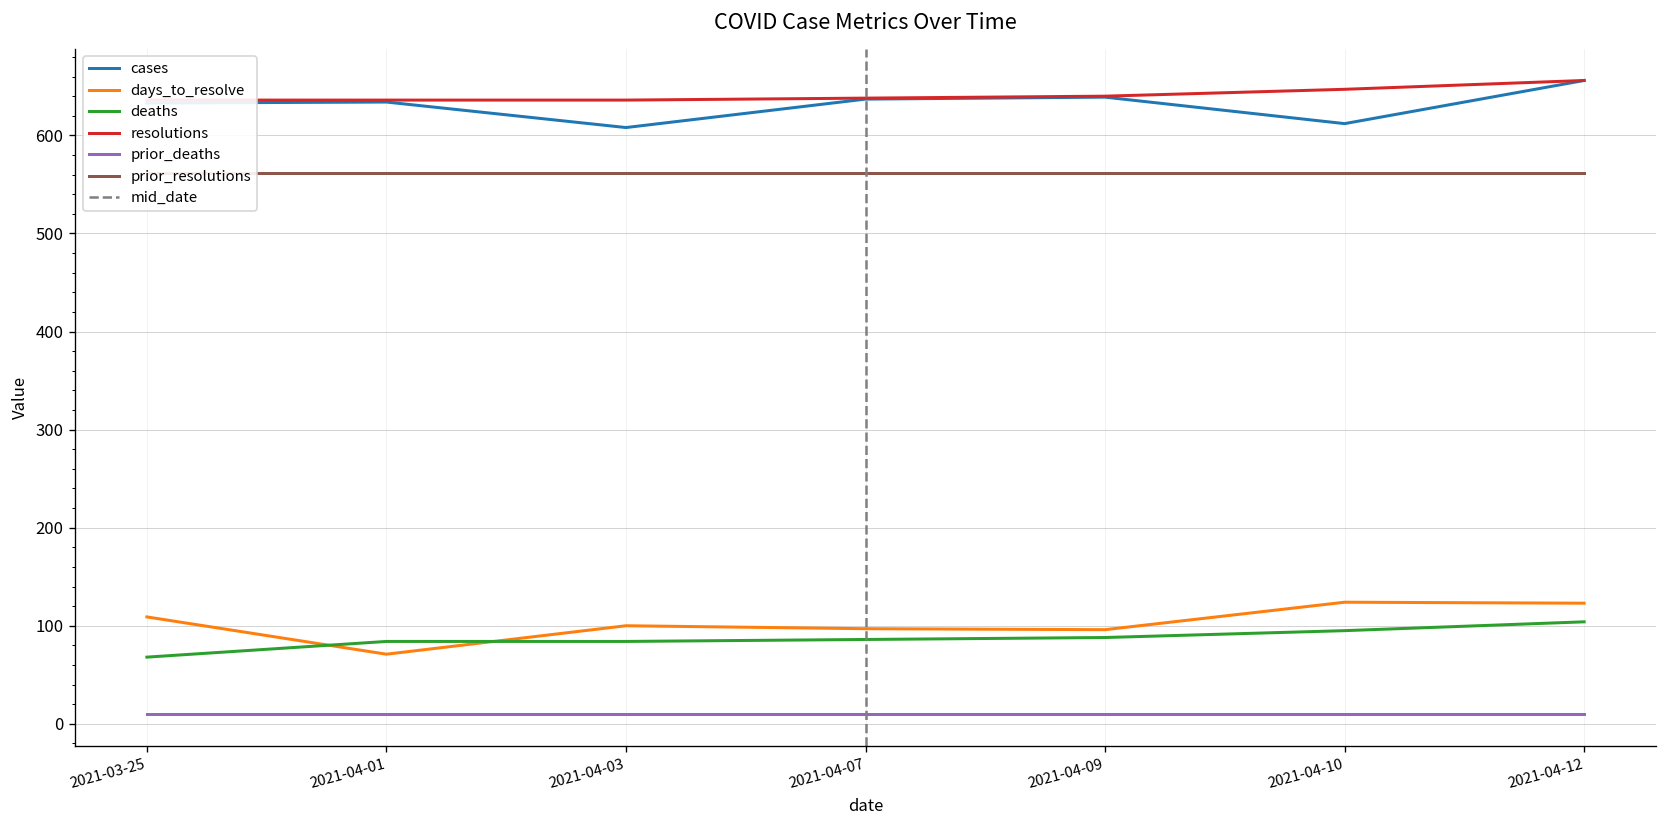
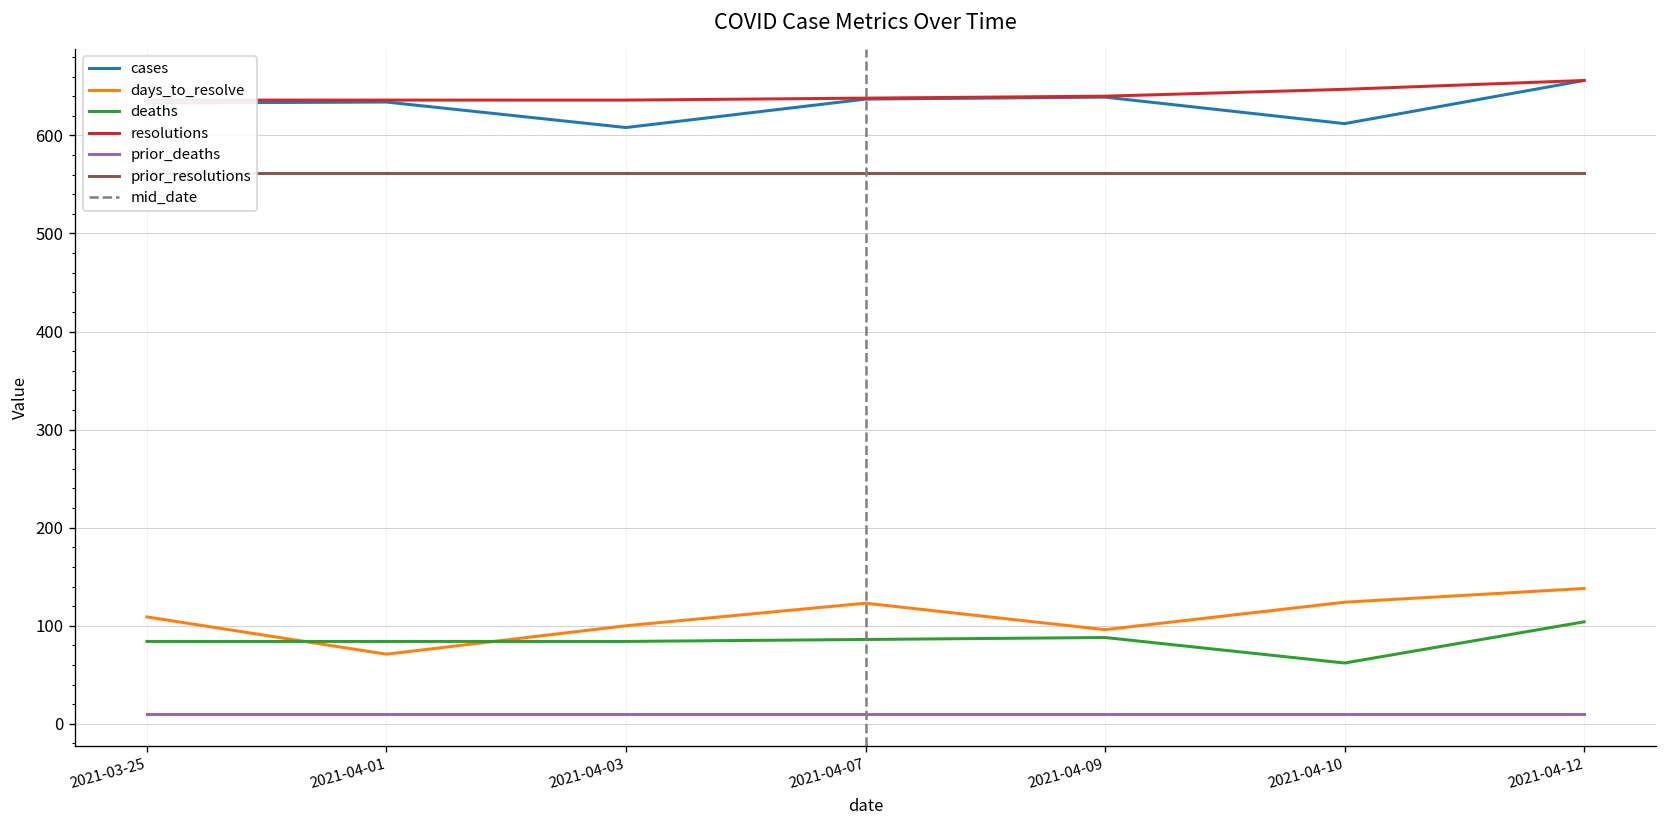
  {
    "cases": {
      "2021-04-03": 610,
      "2021-04-10": 610
    },
    "days_to_resolve": {
      "2021-03-25": 110,
      "2021-04-01": 70,
      "2021-04-03": 100,
-     "2021-04-07": 100,
+     "2021-04-07": 120,
      "2021-04-09": 100,
      "2021-04-10": 120,
-     "2021-04-12": 120
+     "2021-04-12": 140
    },
    "deaths": {
-     "2021-03-25": 70,
+     "2021-03-25": 80,
      "2021-04-01": 80,
      "2021-04-03": 80,
      "2021-04-07": 90,
      "2021-04-09": 90,
-     "2021-04-10": 100,
+     "2021-04-10": 60,
      "2021-04-12": 100
    },
    "resolutions": {
      "2021-04-03": 640,
      "2021-04-10": 650
    },
    "prior_deaths": {
      "2021-03-25": 10,
      "2021-04-01": 10,
      "2021-04-03": 10,
      "2021-04-07": 10,
      "2021-04-09": 10,
      "2021-04-10": 10,
      "2021-04-12": 10
    },
    "prior_resolutions": {
      "2021-04-01": 560,
      "2021-04-03": 560,
      "2021-04-07": 560,
      "2021-04-09": 560,
      "2021-04-10": 560,
      "2021-04-12": 560
    }
  }
